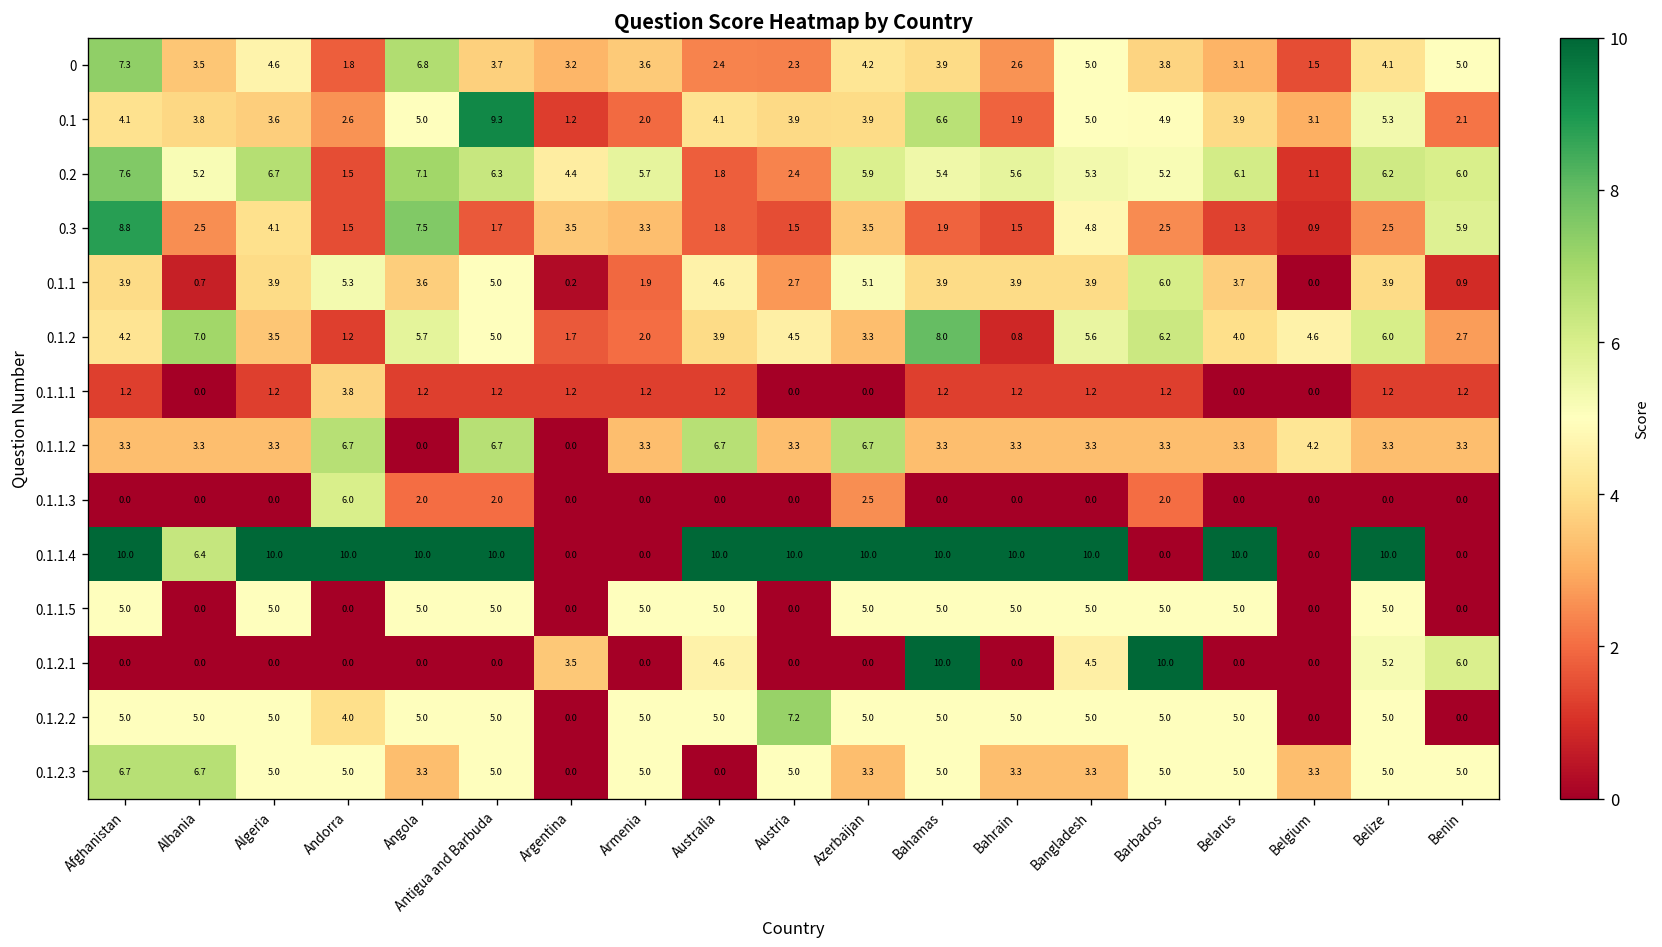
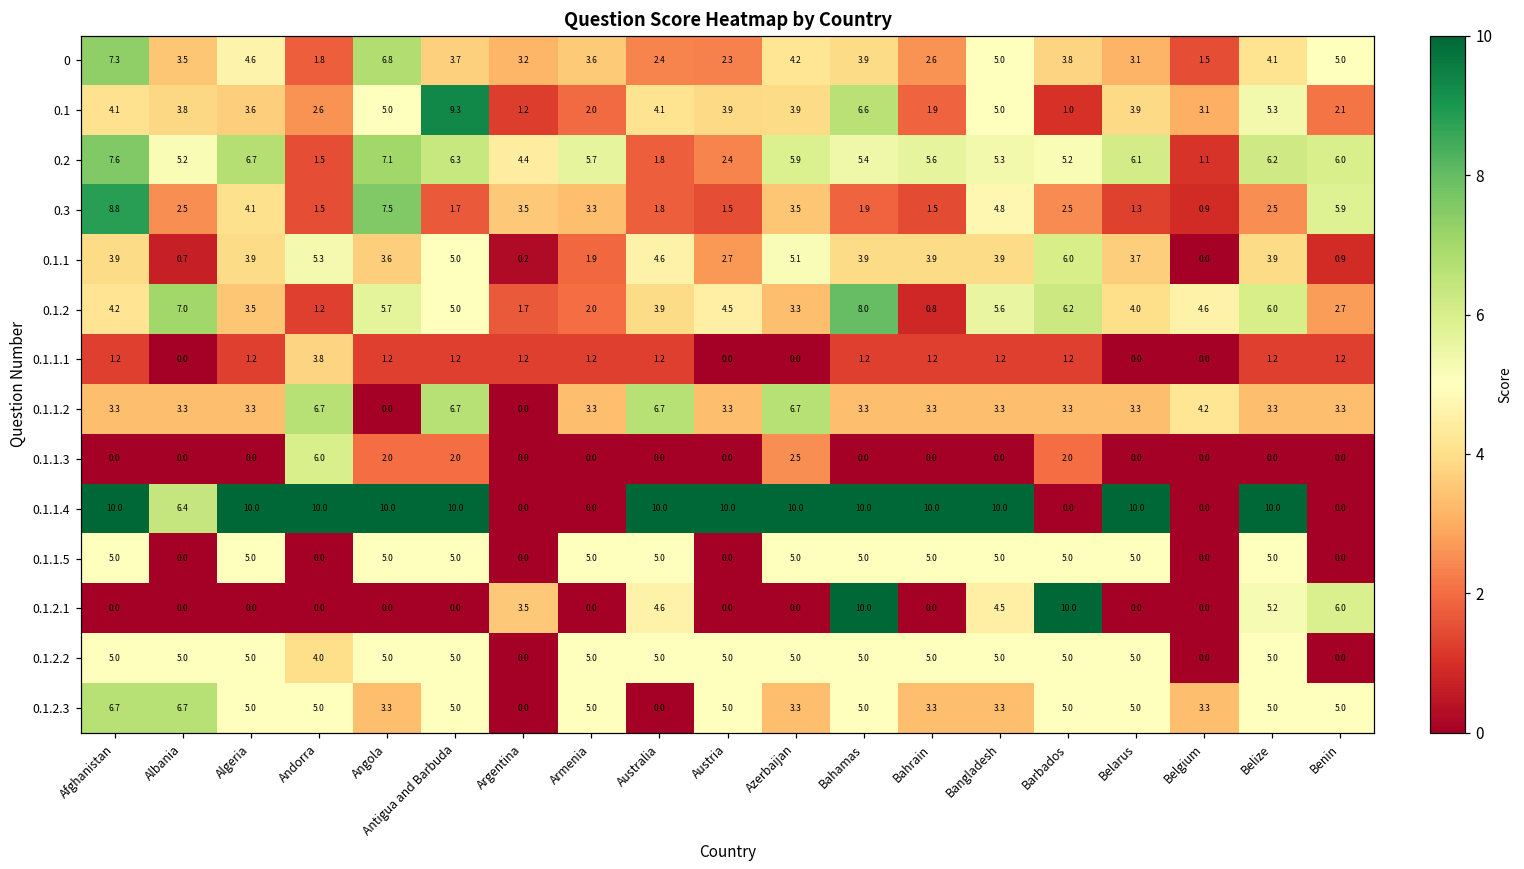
  {
    "0.1": {
      "Afghanistan": 4.1,
      "Albania": 3.8,
      "Algeria": 3.6,
      "Andorra": 2.6,
      "Angola": 5.0,
      "Antigua and Barbuda": 9.3,
      "Argentina": 1.2,
      "Armenia": 2.0,
      "Australia": 4.1,
      "Austria": 3.9,
      "Azerbaijan": 3.9,
      "Bahamas": 6.6,
      "Bahrain": 1.9,
      "Bangladesh": 5.0,
-     "Barbados": 4.9,
+     "Barbados": 1.0,
      "Belarus": 3.9,
      "Belgium": 3.1,
      "Belize": 5.3,
      "Benin": 2.1
    },
    "0.1.2.2": {
      "Afghanistan": 5.0,
      "Albania": 5.0,
      "Algeria": 5.0,
      "Andorra": 4.0,
      "Angola": 5.0,
      "Antigua and Barbuda": 5.0,
      "Argentina": 0.0,
      "Armenia": 5.0,
      "Australia": 5.0,
-     "Austria": 7.2,
+     "Austria": 5.0,
      "Azerbaijan": 5.0,
      "Bahamas": 5.0,
      "Bahrain": 5.0,
      "Bangladesh": 5.0,
      "Barbados": 5.0,
      "Belarus": 5.0,
      "Belgium": 0.0,
      "Belize": 5.0,
      "Benin": 0.0
    }
  }
